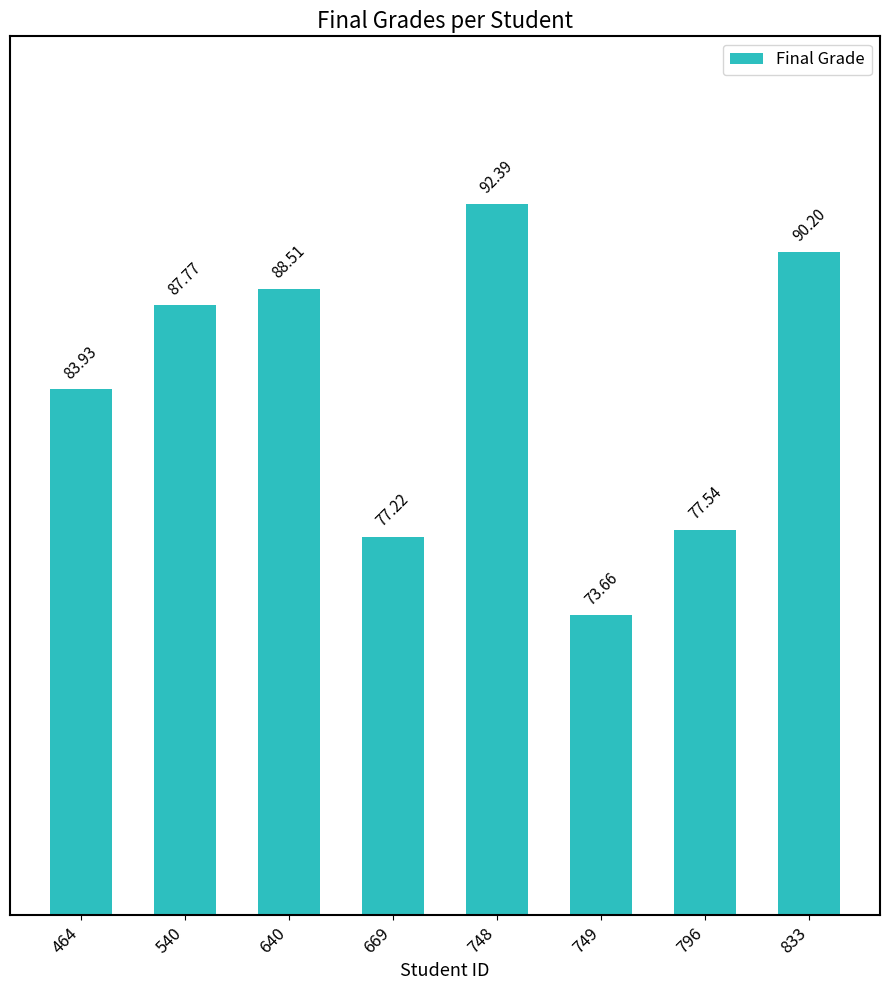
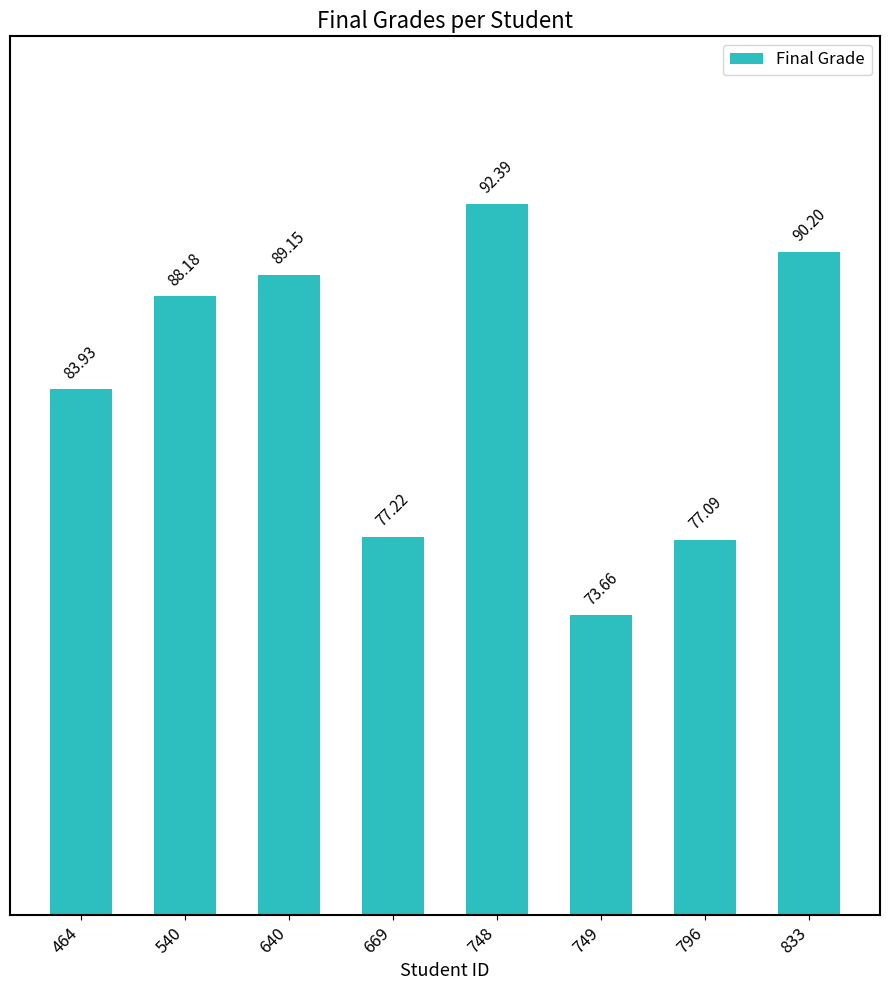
  {
    "464": 83.93,
-   "540": 87.77,
-   "640": 88.51,
+   "540": 88.18,
+   "640": 89.15,
    "669": 77.22,
    "748": 92.39,
    "749": 73.66,
-   "796": 77.54,
+   "796": 77.09,
    "833": 90.20
  }
